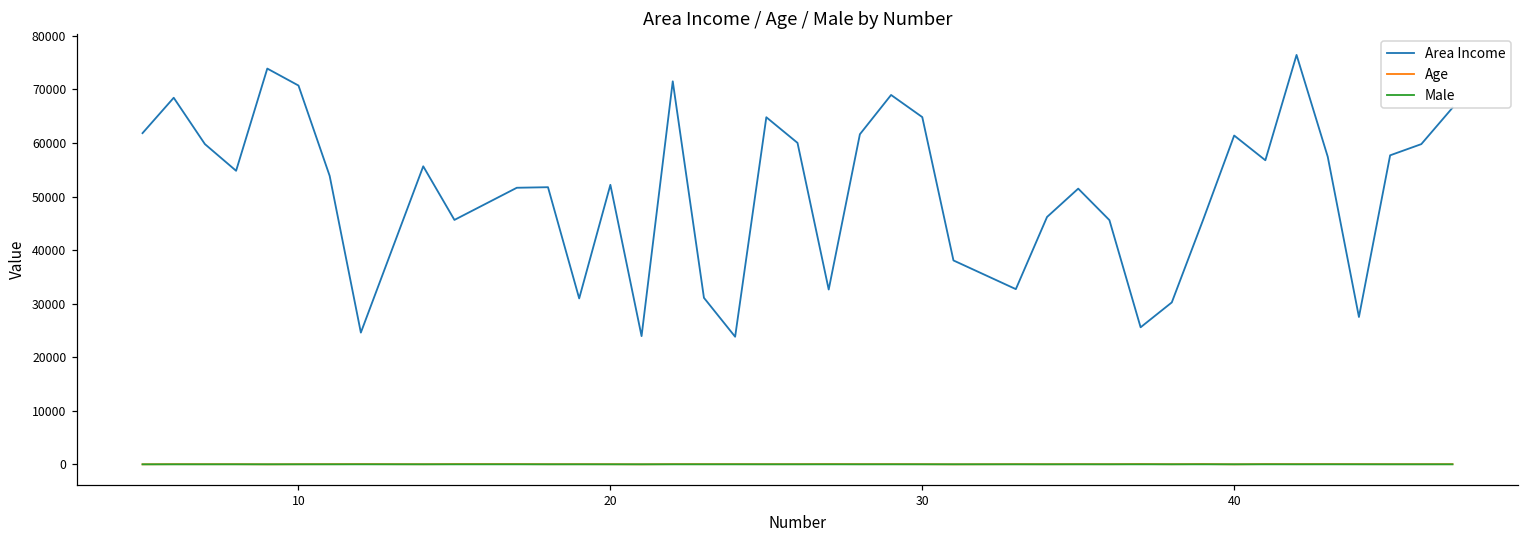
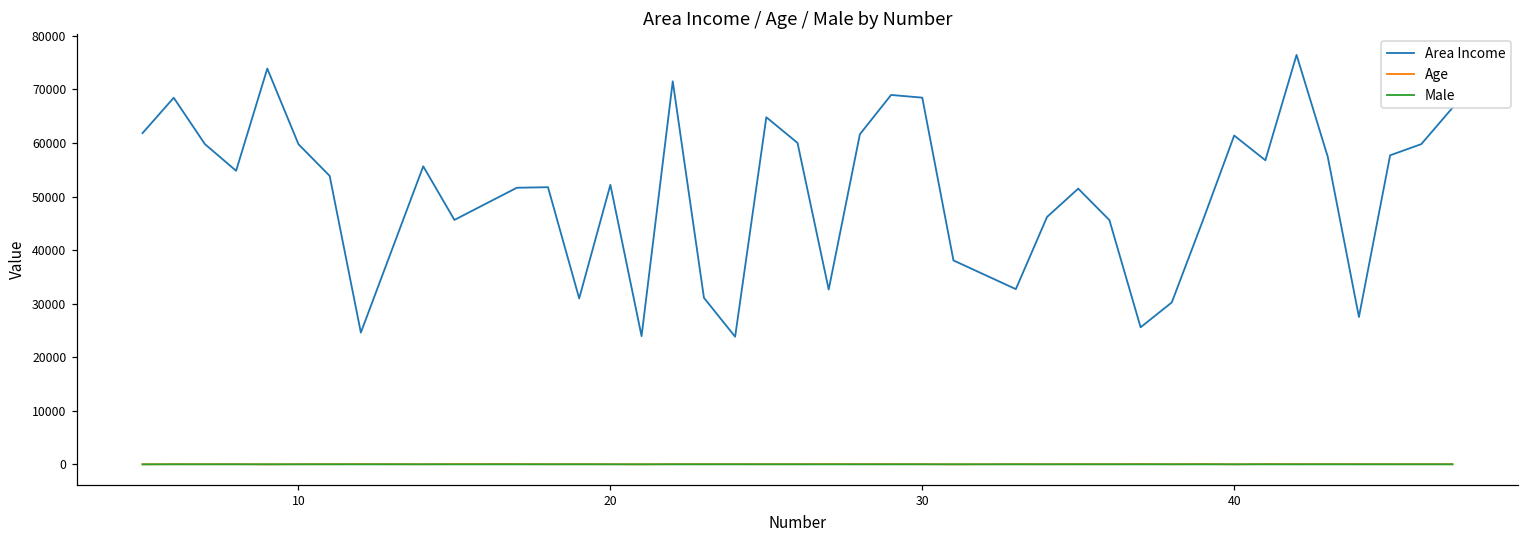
  {
    "Area Income": {
-     "10": 71000,
+     "10": 60000,
      "20": 52000,
-     "30": 65000,
+     "30": 68000,
      "40": 61000
    },
    "Male": {
      "10": 0,
      "20": 0,
      "30": 0,
      "40": 0
    }
  }
